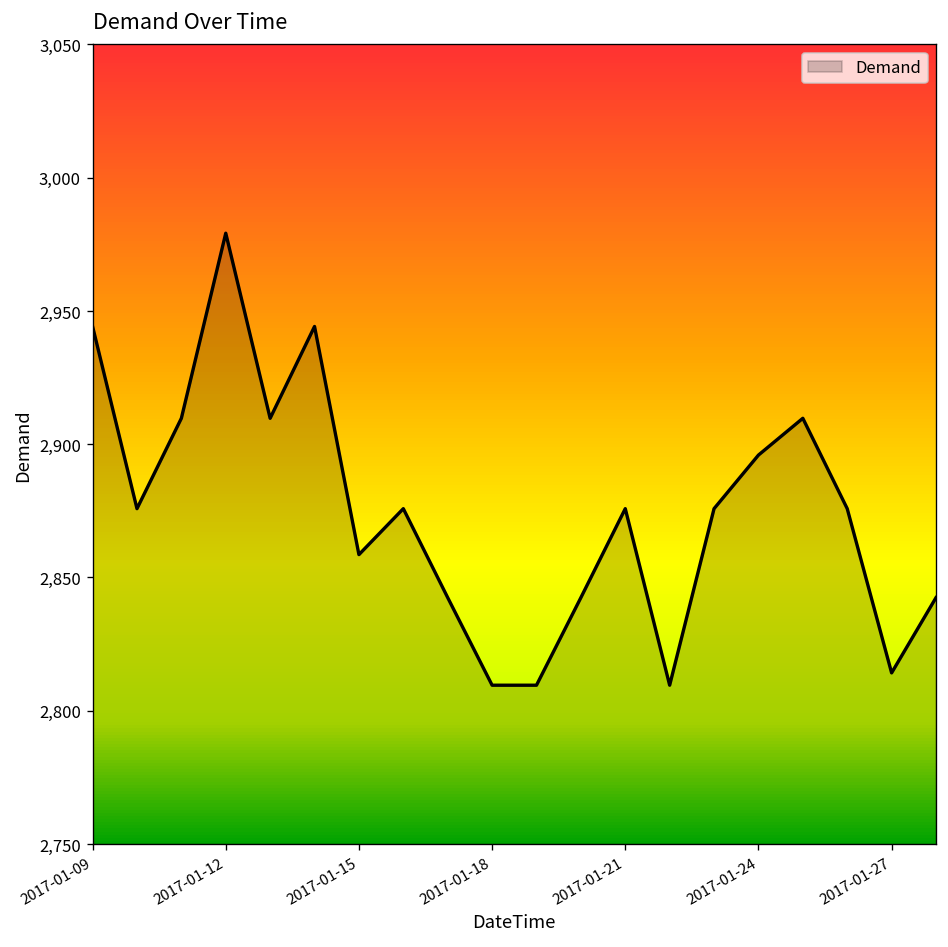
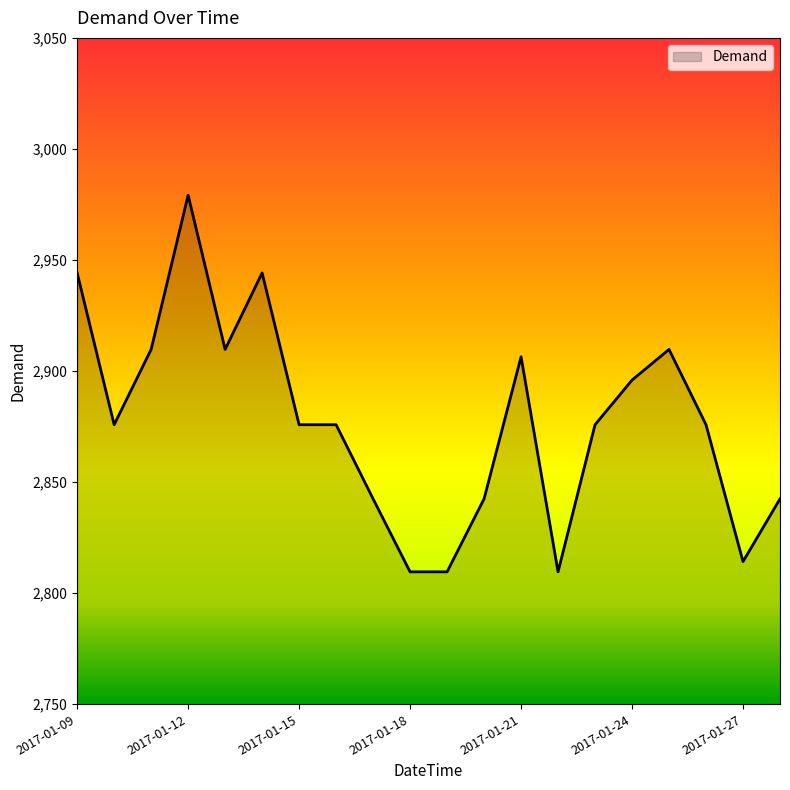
  {
    "2017-01-09": "2,944",
    "2017-01-12": "2,979",
-   "2017-01-15": "2,859",
+   "2017-01-15": "2,876",
    "2017-01-18": "2,810",
-   "2017-01-21": "2,876",
+   "2017-01-21": "2,906",
    "2017-01-24": "2,896",
    "2017-01-27": "2,814"
  }
